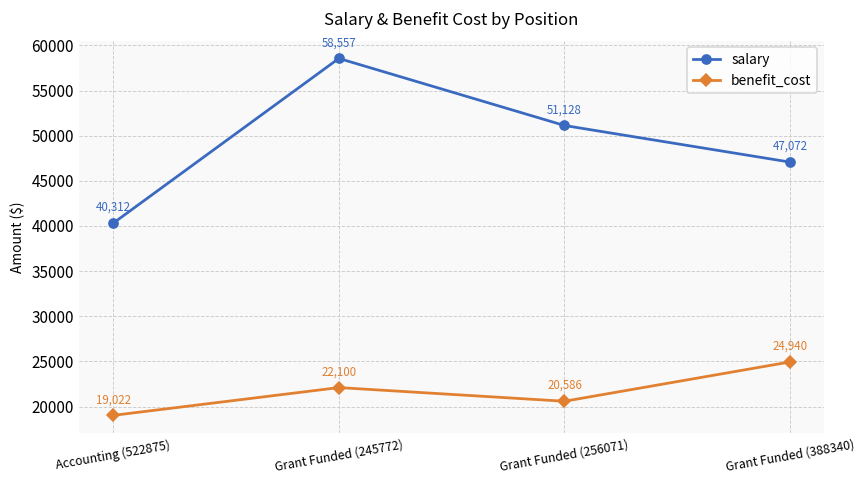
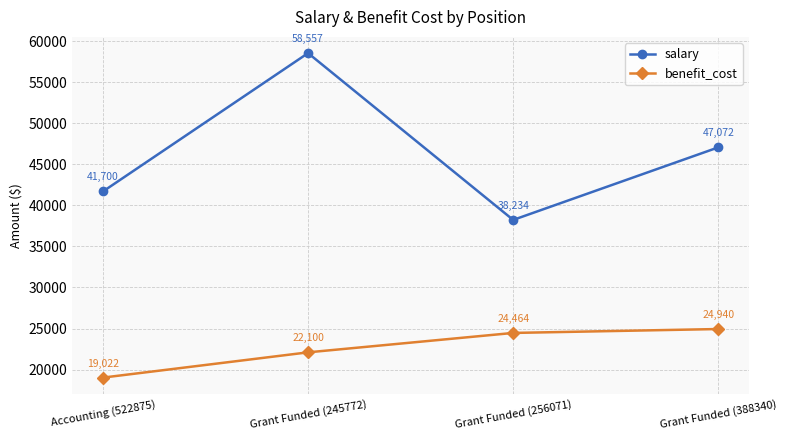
  {
    "salary": {
-     "Accounting (522875)": "40,312",
+     "Accounting (522875)": "41,700",
      "Grant Funded (245772)": "58,557",
-     "Grant Funded (256071)": "51,128",
+     "Grant Funded (256071)": "38,234",
      "Grant Funded (388340)": "47,072"
    },
    "benefit_cost": {
      "Accounting (522875)": "19,022",
      "Grant Funded (245772)": "22,100",
-     "Grant Funded (256071)": "20,586",
+     "Grant Funded (256071)": "24,464",
      "Grant Funded (388340)": "24,940"
    }
  }
